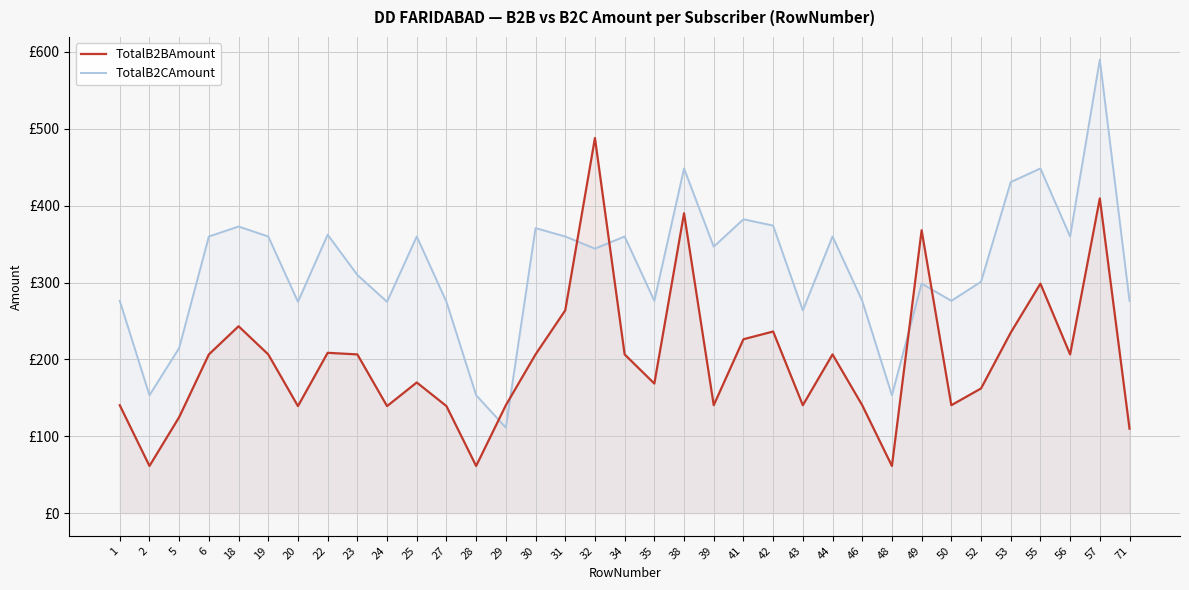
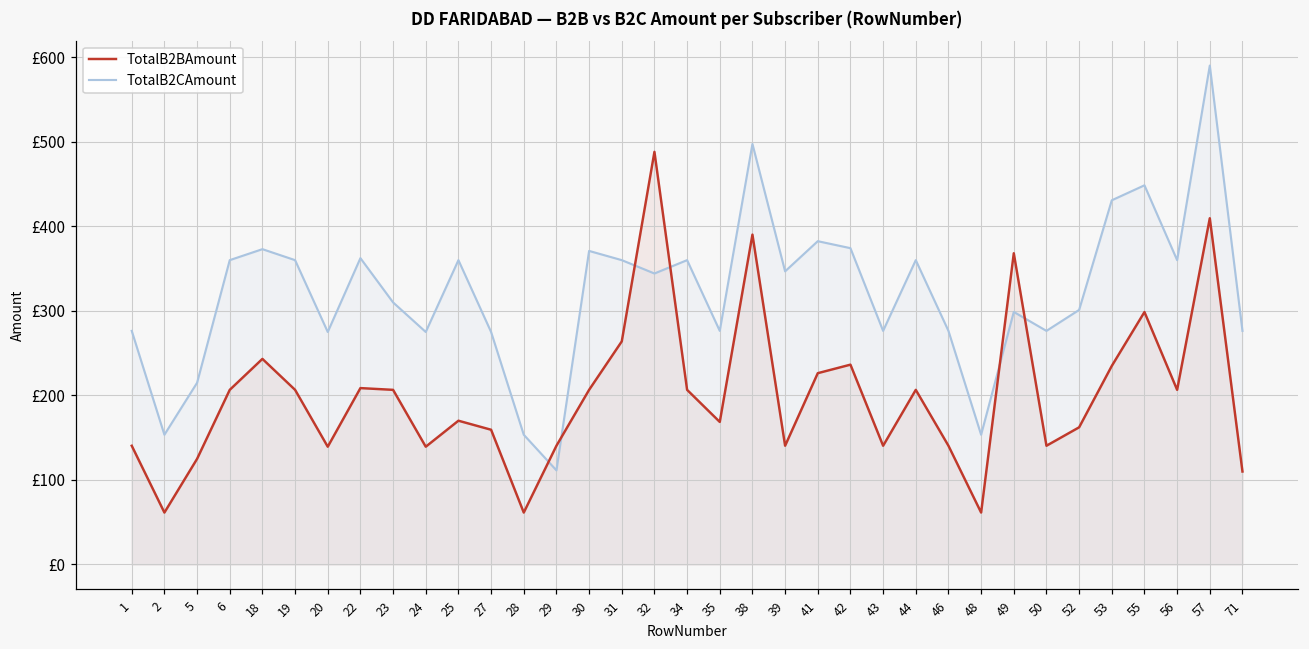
  {
    "TotalB2BAmount": {
      "1": "£140",
      "2": "£60",
      "5": "£120",
      "6": "£210",
      "18": "£240",
      "19": "£210",
      "20": "£140",
      "22": "£210",
      "23": "£210",
      "24": "£140",
      "25": "£170",
-     "27": "£140",
+     "27": "£160",
      "28": "£60",
      "29": "£140",
      "30": "£210",
      "31": "£260",
      "32": "£490",
      "34": "£210",
      "35": "£170",
      "38": "£390",
      "39": "£140",
      "41": "£230",
      "42": "£240",
      "43": "£140",
      "44": "£210",
      "46": "£140",
      "48": "£60",
      "49": "£370",
      "50": "£140",
      "52": "£160",
      "53": "£230",
      "55": "£300",
      "56": "£210",
      "57": "£410",
      "71": "£110"
    },
    "TotalB2CAmount": {
      "1": "£280",
      "2": "£150",
      "5": "£210",
      "6": "£360",
      "18": "£370",
      "19": "£360",
      "20": "£270",
      "22": "£360",
      "23": "£310",
      "24": "£270",
      "25": "£360",
      "27": "£270",
      "28": "£150",
      "29": "£110",
      "30": "£370",
      "31": "£360",
      "32": "£340",
      "34": "£360",
      "35": "£280",
-     "38": "£450",
+     "38": "£500",
      "39": "£350",
      "41": "£380",
      "42": "£370",
-     "43": "£260",
+     "43": "£280",
      "44": "£360",
      "46": "£280",
      "48": "£150",
      "49": "£300",
      "50": "£280",
      "52": "£300",
      "53": "£430",
      "55": "£450",
      "56": "£360",
      "57": "£590",
      "71": "£280"
    }
  }
